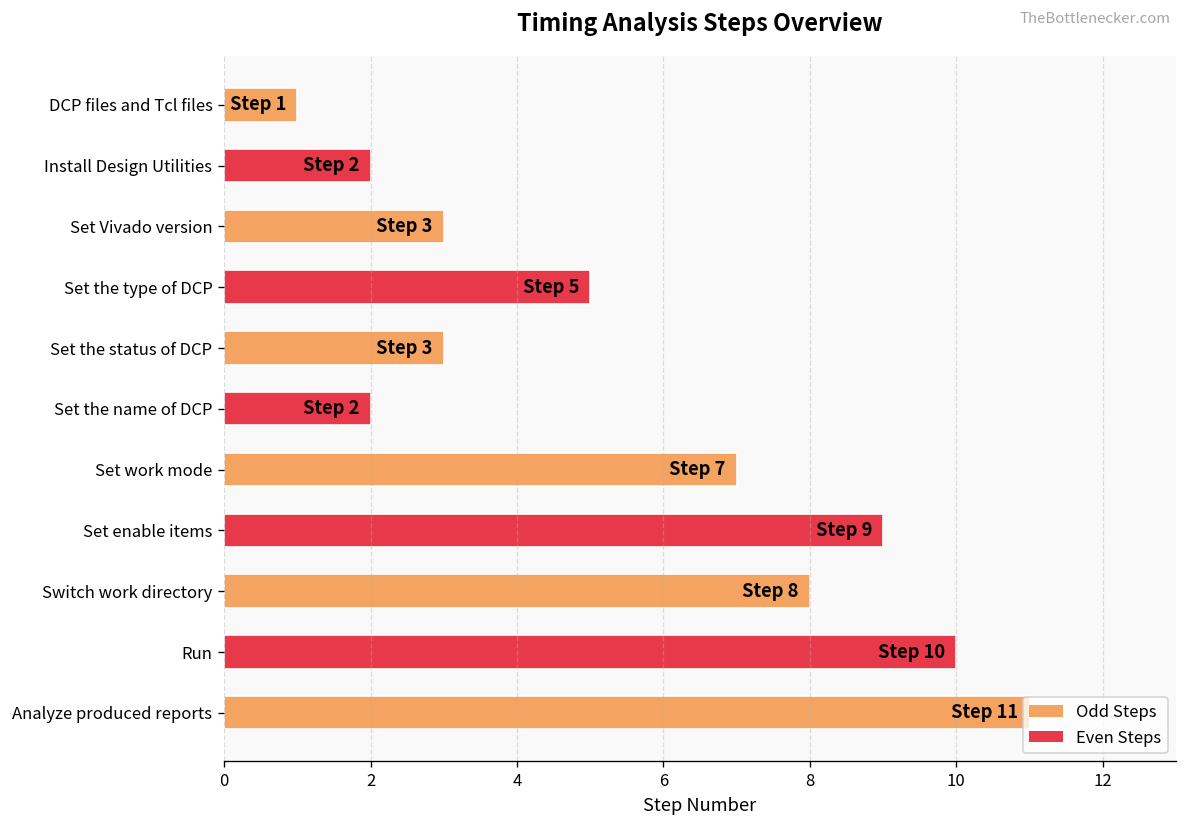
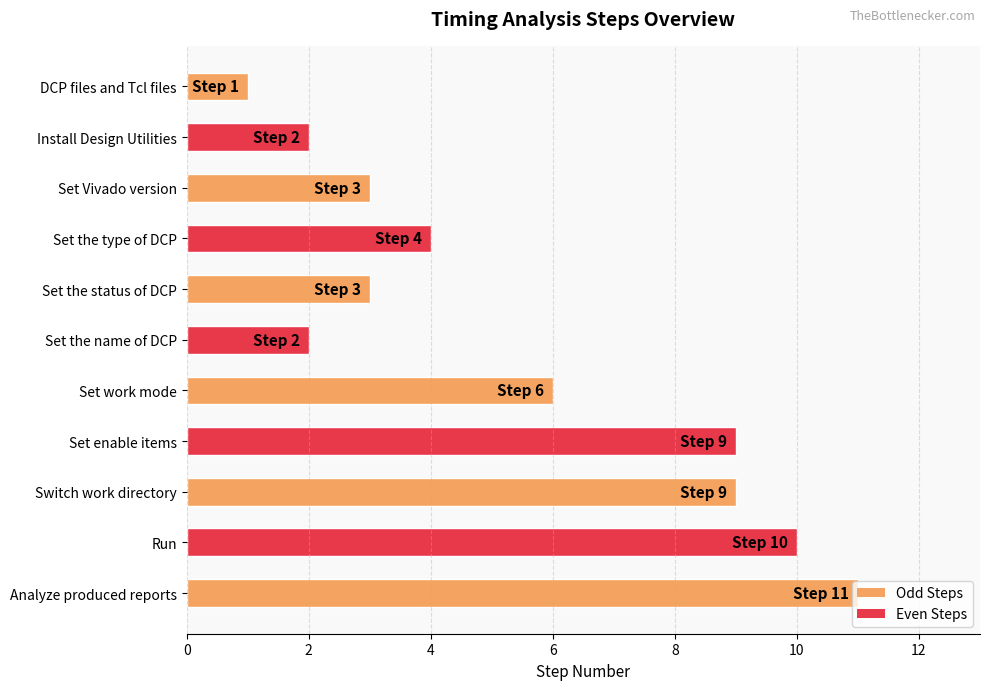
  {
    "DCP files and Tcl files": 1,
    "Install Design Utilities": 2,
    "Set Vivado version": 3,
-   "Set the type of DCP": 5,
+   "Set the type of DCP": 4,
    "Set the status of DCP": 3,
    "Set the name of DCP": 2,
-   "Set work mode": 7,
+   "Set work mode": 6,
    "Set enable items": 9,
-   "Switch work directory": 8,
+   "Switch work directory": 9,
    "Run": 10
  }
